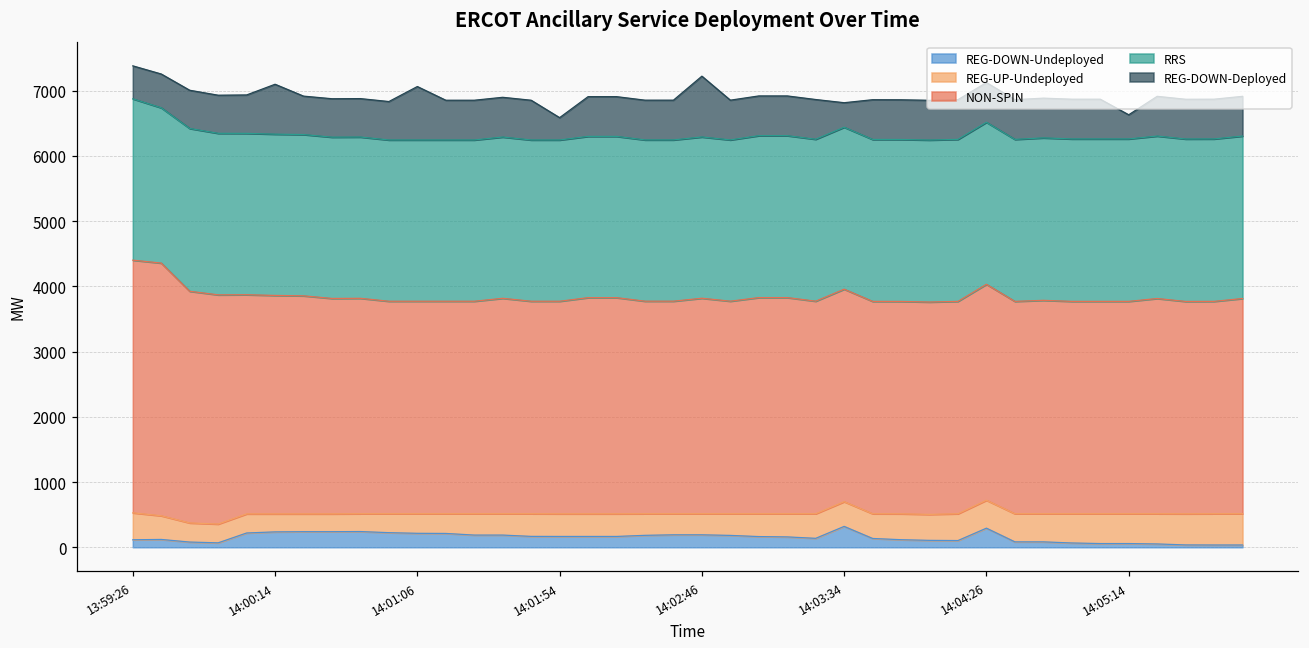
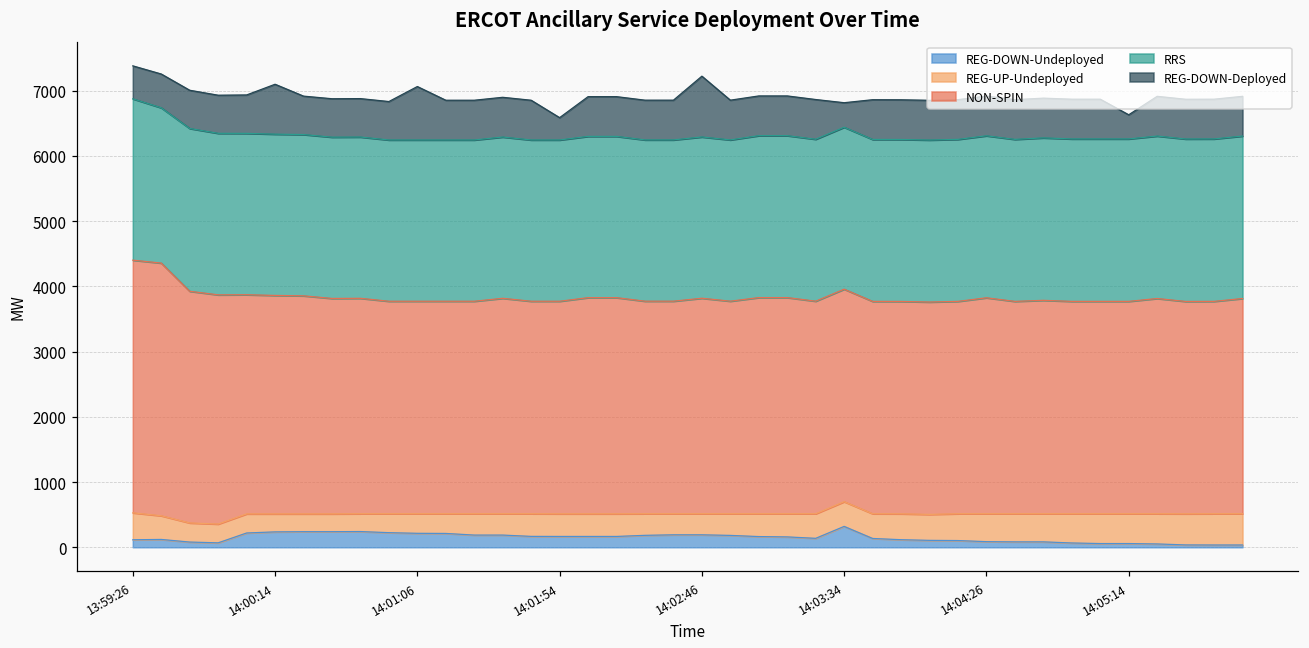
  {
    "REG-DOWN-Undeployed": {
      "13:59:26": 100,
      "14:00:14": 200,
      "14:01:06": 200,
      "14:01:54": 200,
      "14:02:46": 200,
      "14:03:34": 300,
-     "14:04:26": 300,
+     "14:04:26": 100,
      "14:05:14": 100
    },
    "RRS": {
      "13:59:26": 2500,
      "14:00:14": 2500,
      "14:01:06": 2500,
      "14:01:54": 2500,
      "14:02:46": 2500,
      "14:03:34": 2500,
      "14:04:26": 2500,
      "14:05:14": 2500
    },
    "REG-DOWN-Deployed": {
      "13:59:26": 500,
      "14:00:14": 800,
      "14:01:06": 800,
      "14:01:54": 300,
      "14:02:46": 900,
      "14:03:34": 400,
      "14:05:14": 400
    }
  }
